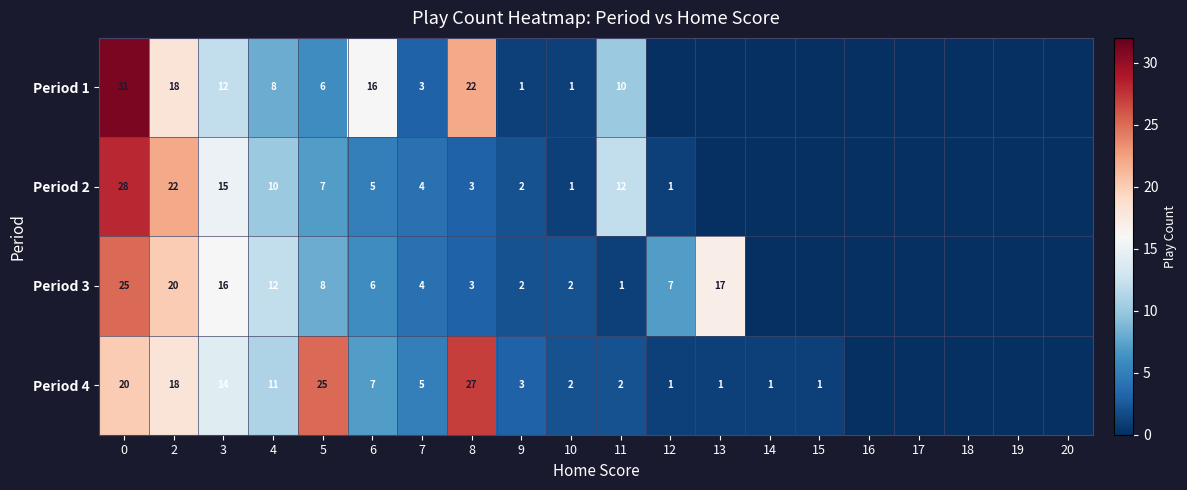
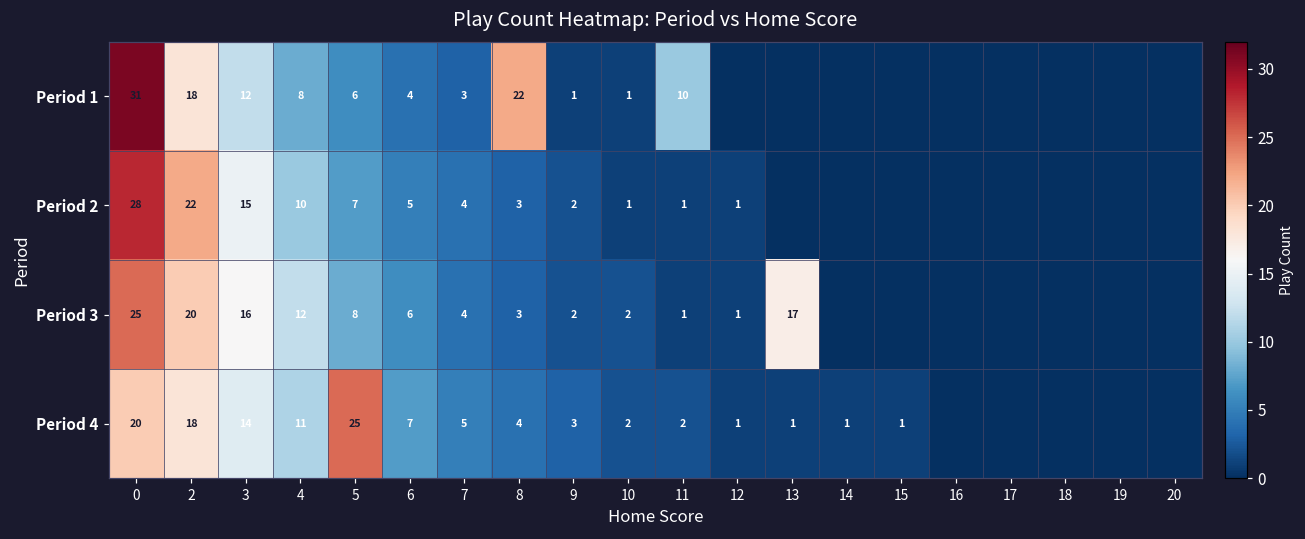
  {
    "Period 1": {
      "0": 31,
      "2": 18,
      "3": 12,
      "4": 8,
      "5": 6,
-     "6": 16,
+     "6": 4,
      "7": 3,
      "8": 22,
      "9": 1,
      "10": 1,
      "11": 10
    },
    "Period 2": {
      "0": 28,
      "2": 22,
      "3": 15,
      "4": 10,
      "5": 7,
      "6": 5,
      "7": 4,
      "8": 3,
      "9": 2,
      "10": 1,
-     "11": 12,
+     "11": 1,
      "12": 1
    },
    "Period 3": {
      "0": 25,
      "2": 20,
      "3": 16,
      "4": 12,
      "5": 8,
      "6": 6,
      "7": 4,
      "8": 3,
      "9": 2,
      "10": 2,
      "11": 1,
-     "12": 7,
+     "12": 1,
      "13": 17
    },
    "Period 4": {
      "0": 20,
      "2": 18,
      "4": 11,
      "5": 25,
      "6": 7,
      "7": 5,
-     "8": 27,
+     "8": 4,
      "9": 3,
      "10": 2,
      "11": 2,
      "12": 1,
      "13": 1,
      "14": 1,
      "15": 1
    }
  }
